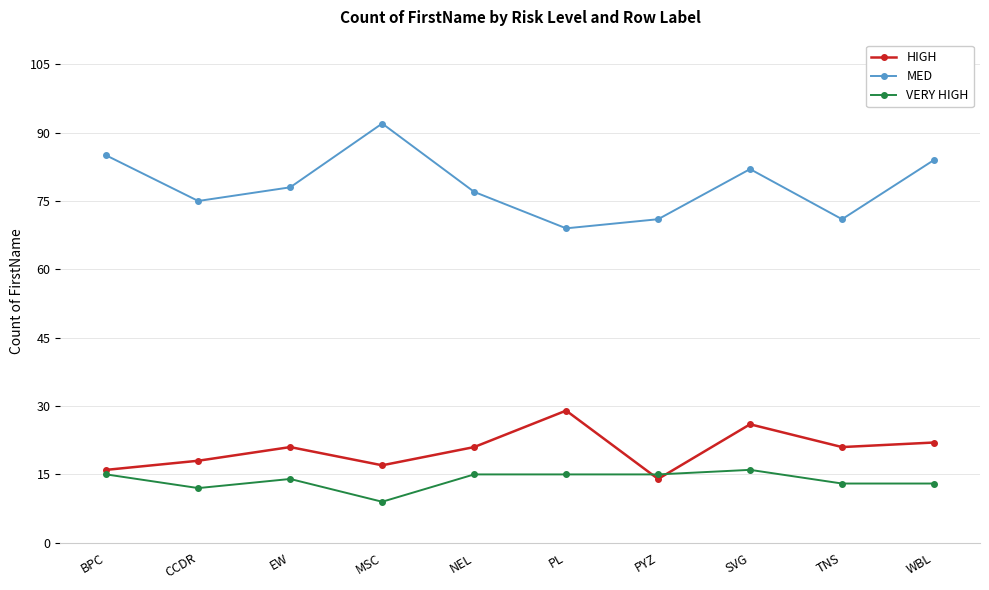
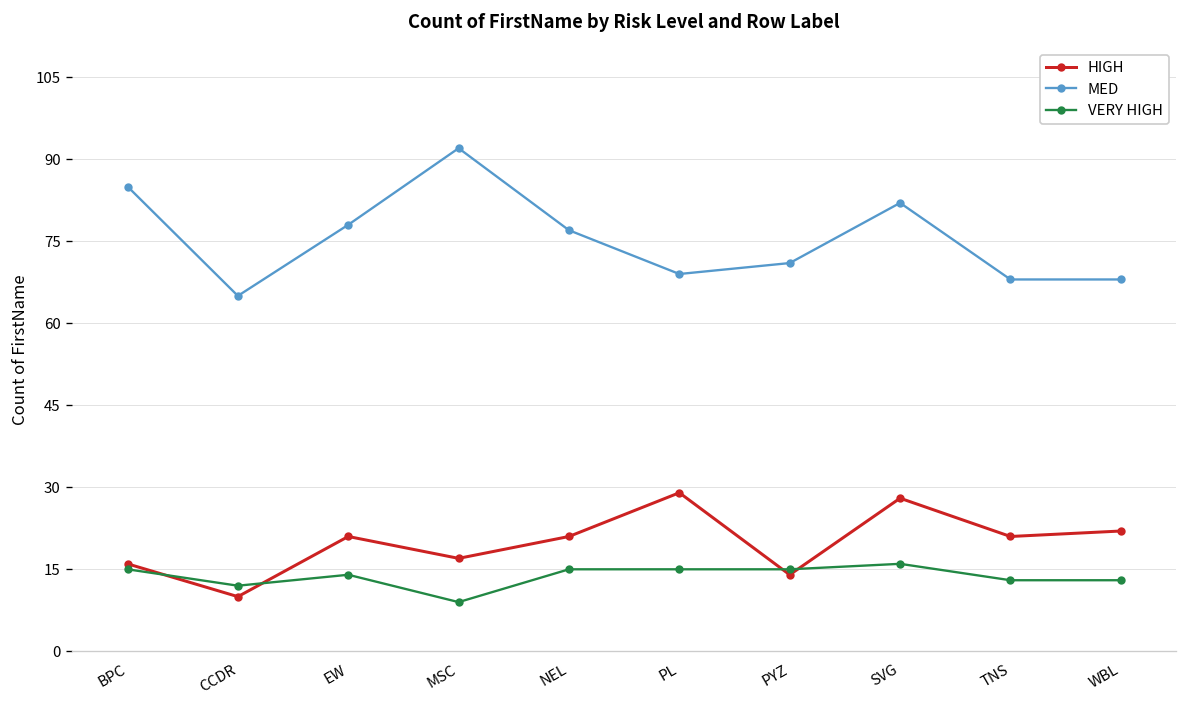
  {
    "HIGH": {
      "BPC": 16,
-     "CCDR": 18,
+     "CCDR": 10,
      "EW": 21,
      "MSC": 17,
      "NEL": 21,
      "PL": 29,
      "PYZ": 14,
-     "SVG": 26,
+     "SVG": 28,
      "TNS": 21,
      "WBL": 22
    },
    "MED": {
      "BPC": 85,
-     "CCDR": 75,
+     "CCDR": 65,
      "EW": 78,
      "MSC": 92,
      "NEL": 77,
      "PL": 69,
      "PYZ": 71,
      "SVG": 82,
-     "TNS": 71,
-     "WBL": 84
+     "TNS": 68,
+     "WBL": 68
    },
    "VERY HIGH": {
      "BPC": 15,
      "CCDR": 12,
      "EW": 14,
      "MSC": 9,
      "NEL": 15,
      "PL": 15,
      "PYZ": 15,
      "SVG": 16,
      "TNS": 13,
      "WBL": 13
    }
  }
